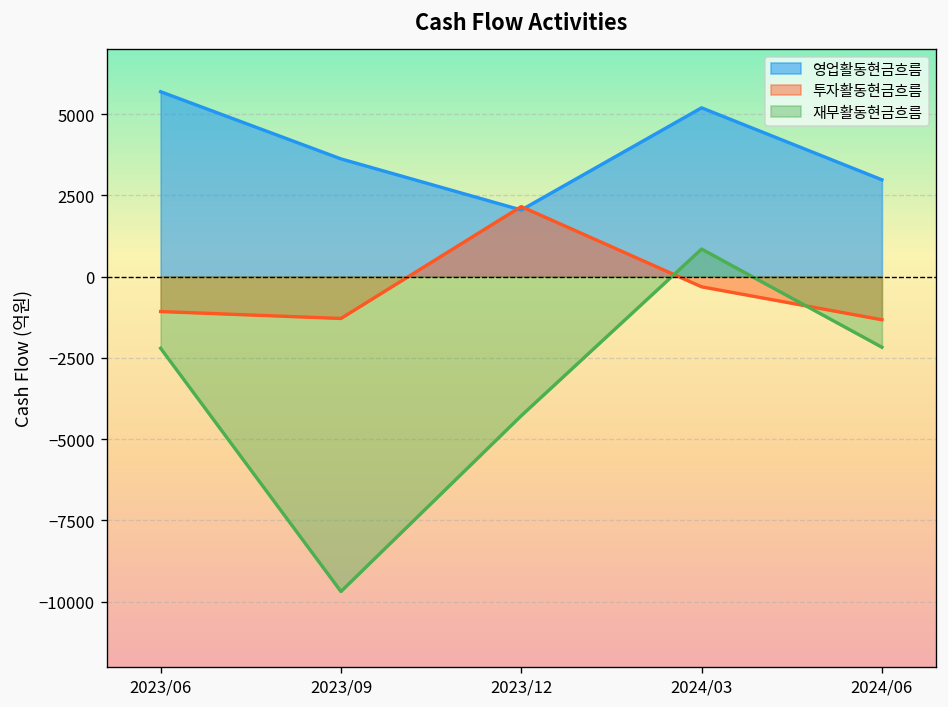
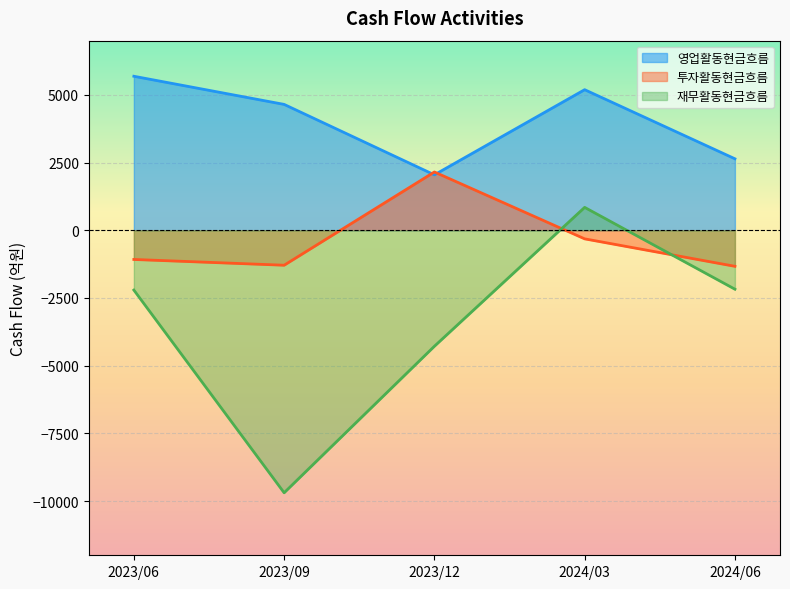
  {
    "영업활동현금흐름": {
      "2023/06": 5700,
-     "2023/09": 3600,
+     "2023/09": 4600,
      "2023/12": 2000,
      "2024/03": 5200,
-     "2024/06": 3000
+     "2024/06": 2600
    }
  }
